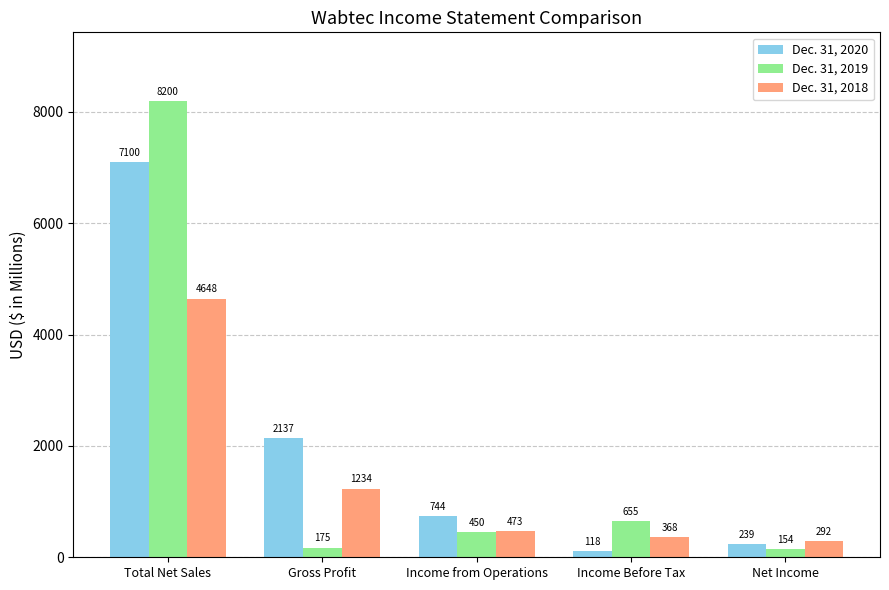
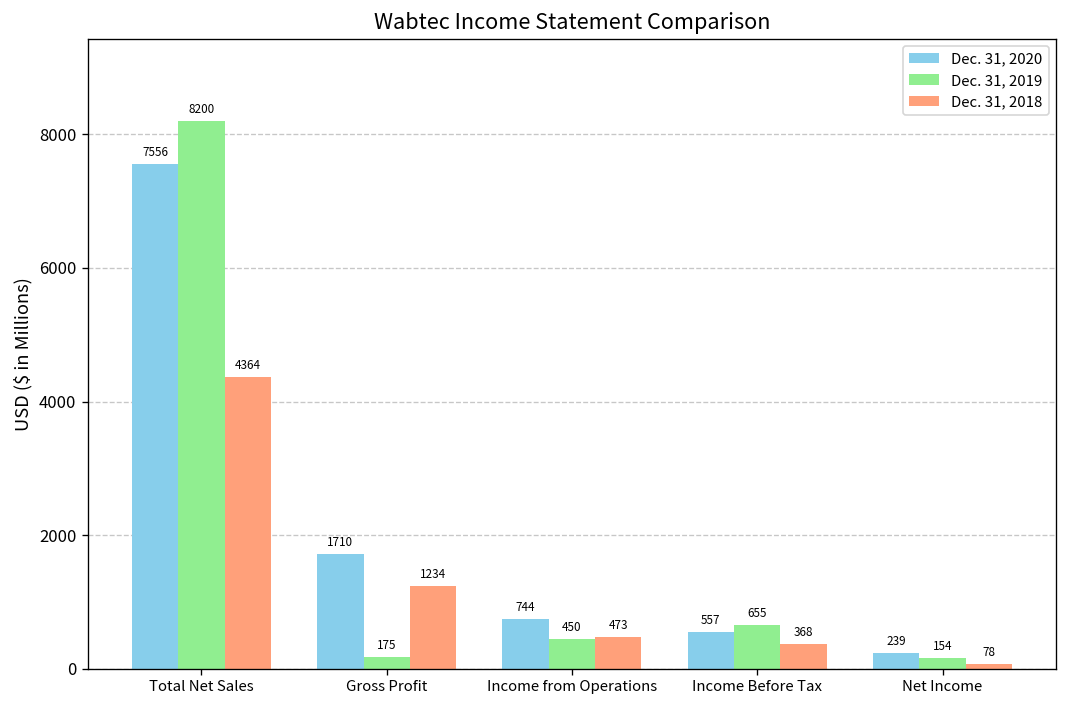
  {
    "Dec. 31, 2020": {
-     "Total Net Sales": 7100,
-     "Gross Profit": 2137,
+     "Total Net Sales": 7556,
+     "Gross Profit": 1710,
      "Income from Operations": 744,
-     "Income Before Tax": 118,
+     "Income Before Tax": 557,
      "Net Income": 239
    },
    "Dec. 31, 2019": {
      "Total Net Sales": 8200,
      "Gross Profit": 175,
      "Income from Operations": 450,
      "Income Before Tax": 655,
      "Net Income": 154
    },
    "Dec. 31, 2018": {
-     "Total Net Sales": 4648,
+     "Total Net Sales": 4364,
      "Gross Profit": 1234,
      "Income from Operations": 473,
      "Income Before Tax": 368,
-     "Net Income": 292
+     "Net Income": 78
    }
  }
